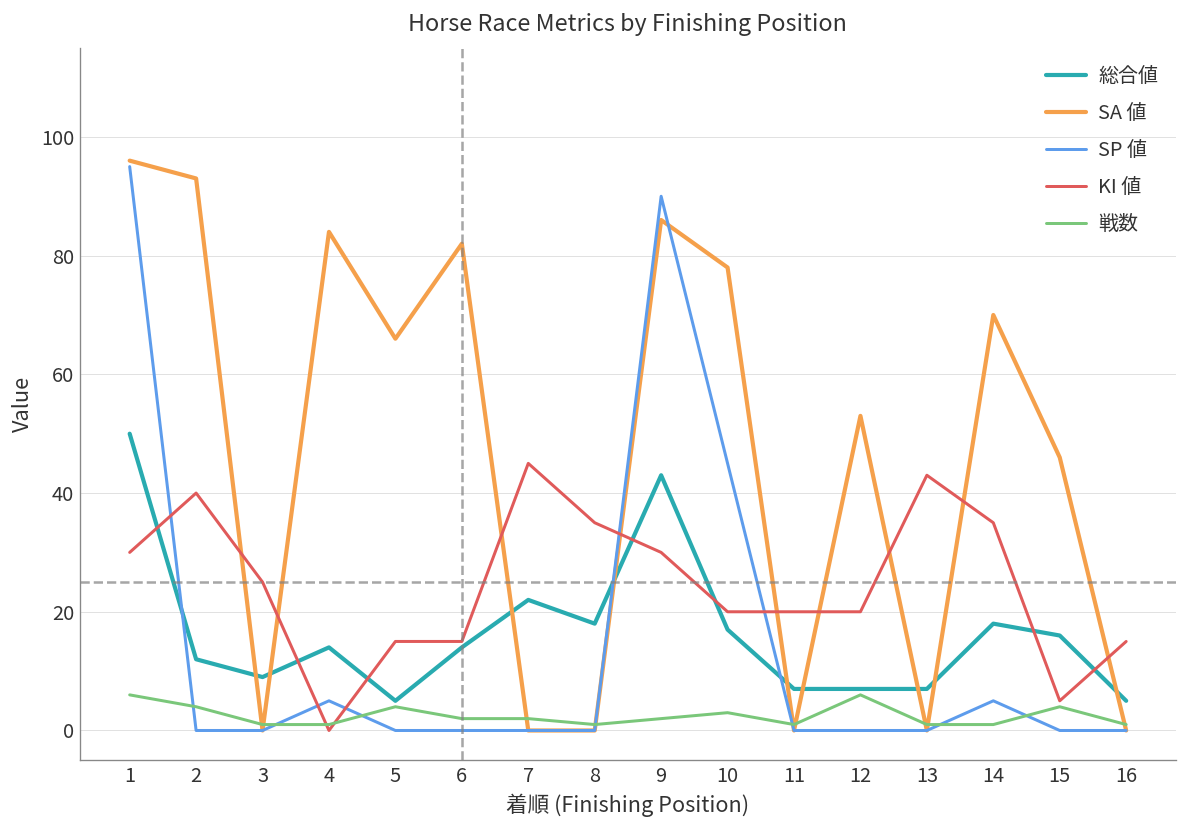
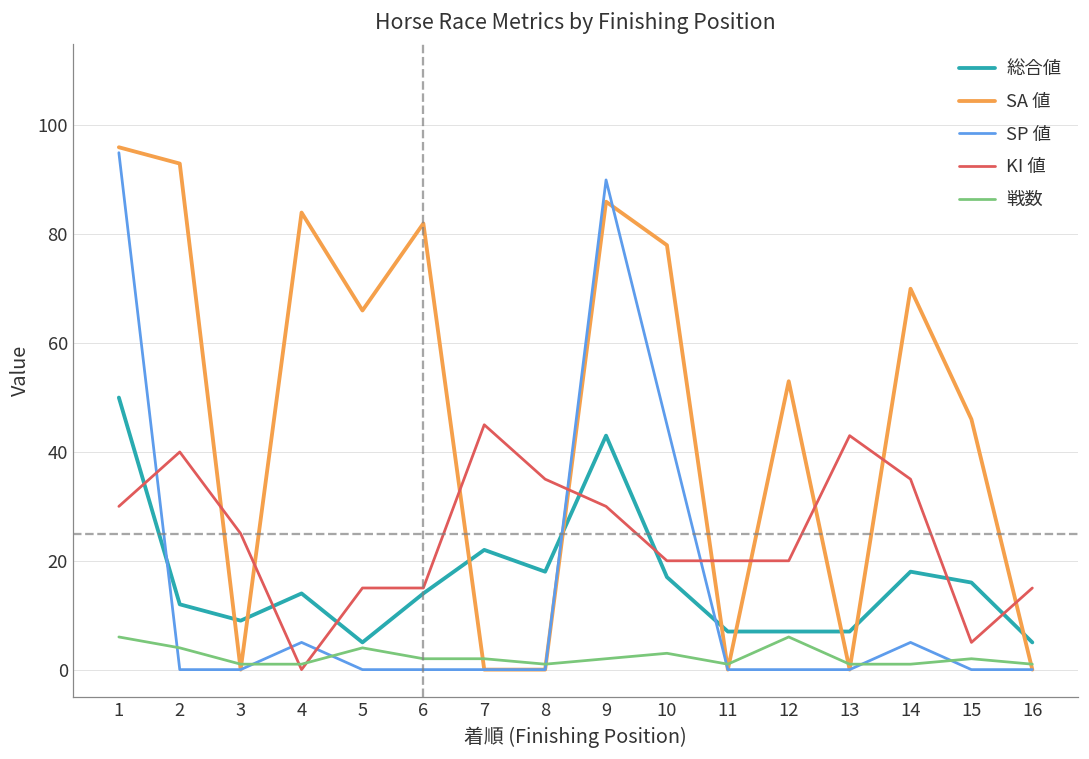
  {
    "総合値": {
      "1": 50,
      "2": 12,
      "3": 9,
      "4": 14,
      "5": 5,
      "6": 14,
      "7": 22,
      "8": 18,
      "9": 43,
      "10": 17,
      "11": 7,
      "12": 7,
      "13": 7,
      "14": 18,
      "15": 16,
      "16": 5
    },
    "SA 値": {
      "1": 96,
      "2": 93,
      "4": 84,
      "5": 66,
      "6": 82,
      "9": 86,
      "10": 78,
      "12": 53,
      "14": 70,
      "15": 46
    },
    "SP 値": {
      "1": 95,
      "2": 0,
      "4": 5,
      "5": 0,
      "6": 0,
      "9": 90,
      "10": 45,
      "12": 0,
      "14": 5,
      "15": 0
    },
    "KI 値": {
      "1": 30,
      "2": 40,
      "3": 25,
      "4": 0,
      "5": 15,
      "6": 15,
      "7": 45,
      "8": 35,
      "9": 30,
      "10": 20,
      "11": 20,
      "12": 20,
      "13": 43,
      "14": 35,
      "15": 5,
      "16": 15
    },
    "戦数": {
      "1": 6,
      "2": 4,
      "3": 1,
      "4": 1,
      "5": 4,
      "6": 2,
      "7": 2,
      "8": 1,
      "9": 2,
      "10": 3,
      "11": 1,
      "12": 6,
      "13": 1,
      "14": 1,
-     "15": 4,
+     "15": 2,
      "16": 1
    }
  }
